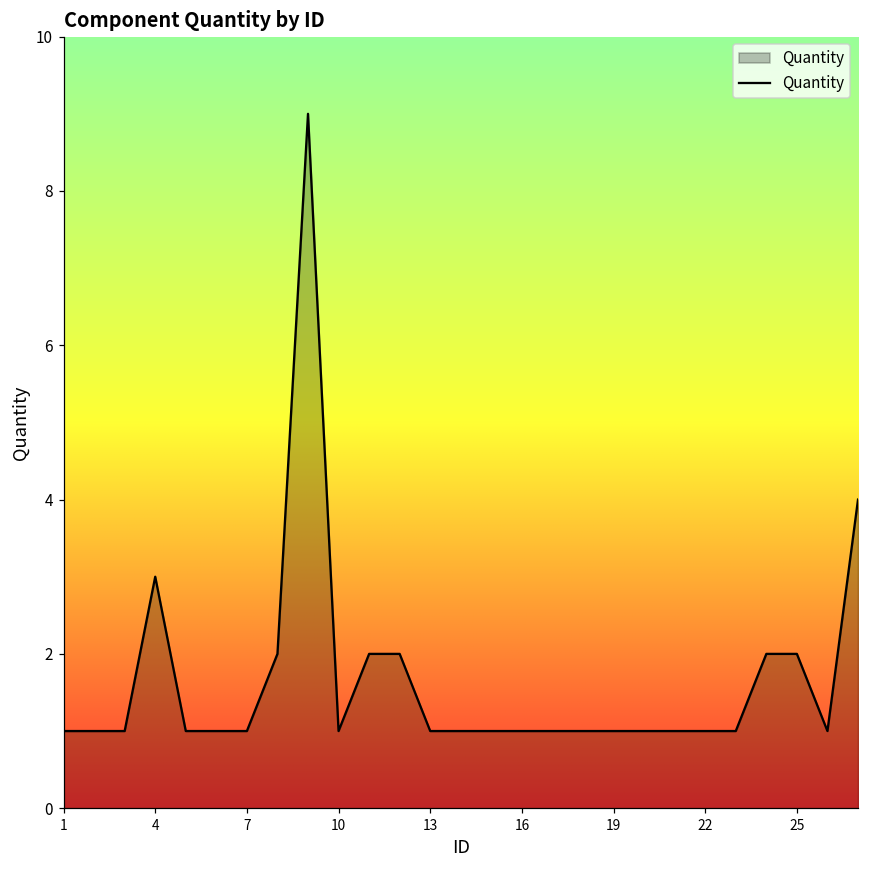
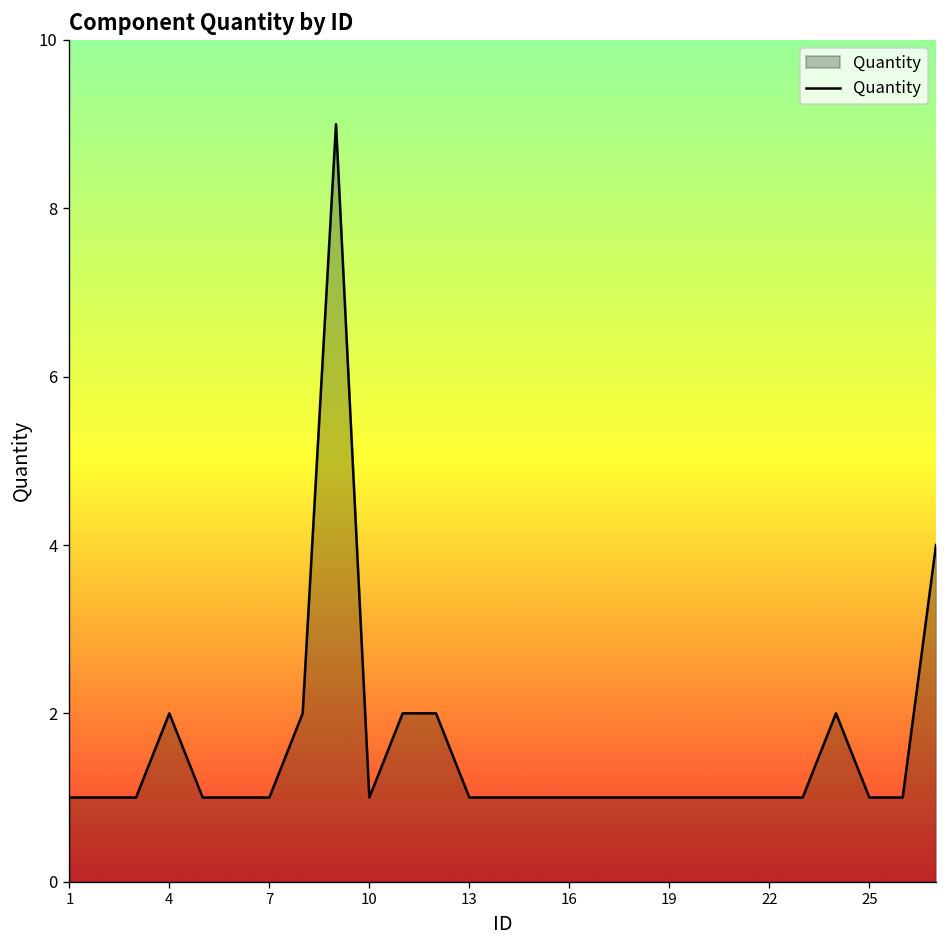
  {
    "1": 1,
-   "4": 3,
+   "4": 2,
    "7": 1,
    "10": 1,
    "13": 1,
    "16": 1,
    "19": 1,
    "22": 1,
-   "25": 2
+   "25": 1
  }
